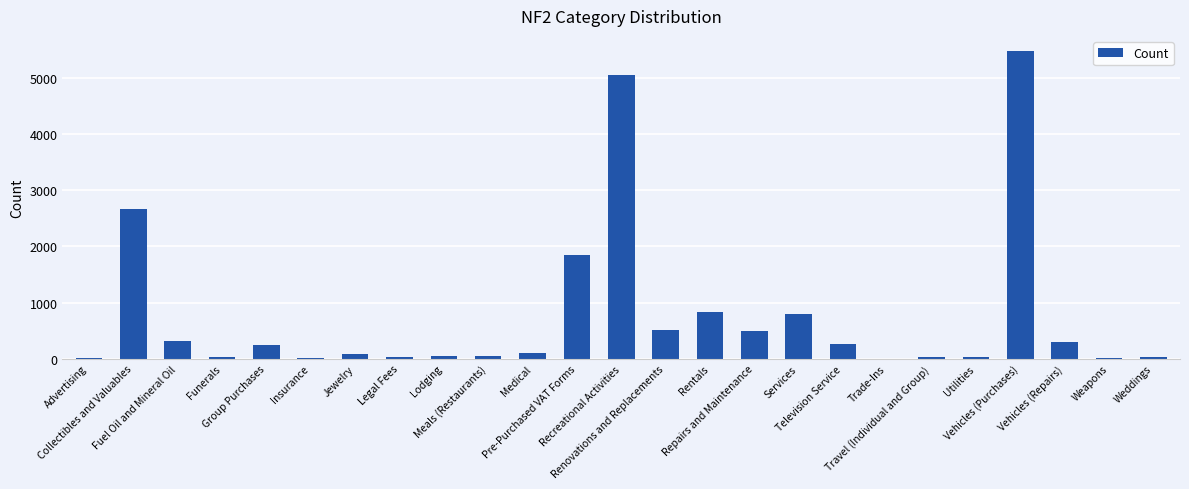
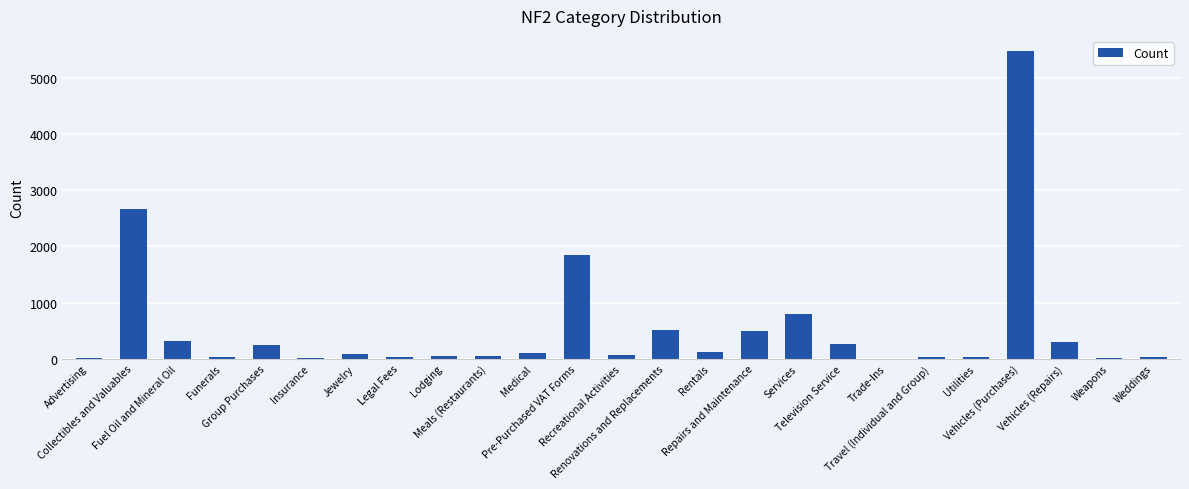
  {
    "Collectibles and Valuables": 2700,
    "Fuel Oil and Mineral Oil": 300,
    "Group Purchases": 200,
    "Jewelry": 100,
    "Meals (Restaurants)": 100,
    "Medical": 100,
    "Pre-Purchased VAT Forms": 1800,
-   "Recreational Activities": 5100,
+   "Recreational Activities": 100,
    "Renovations and Replacements": 500,
-   "Rentals": 800,
+   "Rentals": 100,
    "Repairs and Maintenance": 500,
    "Services": 800,
    "Television Service": 300,
    "Vehicles (Purchases)": 5500,
    "Vehicles (Repairs)": 300
  }
